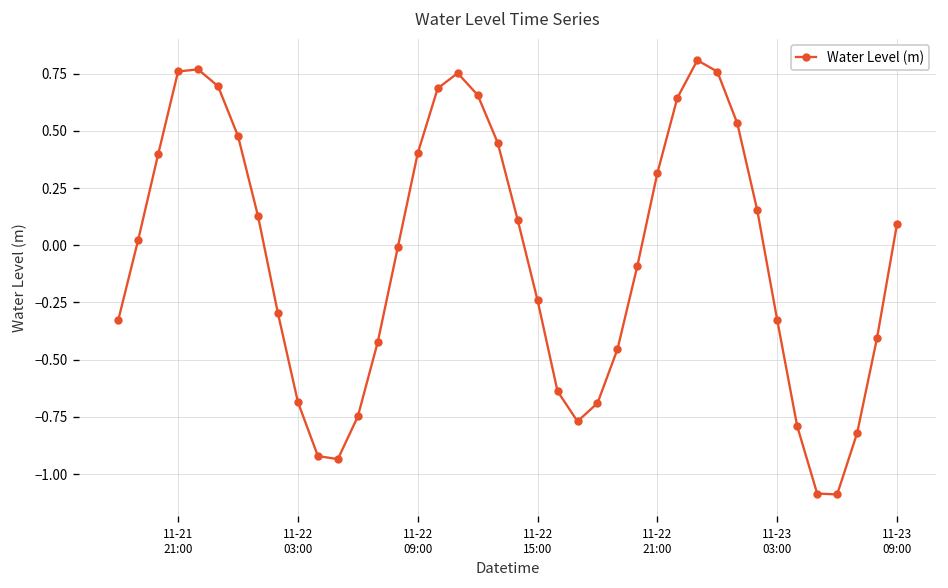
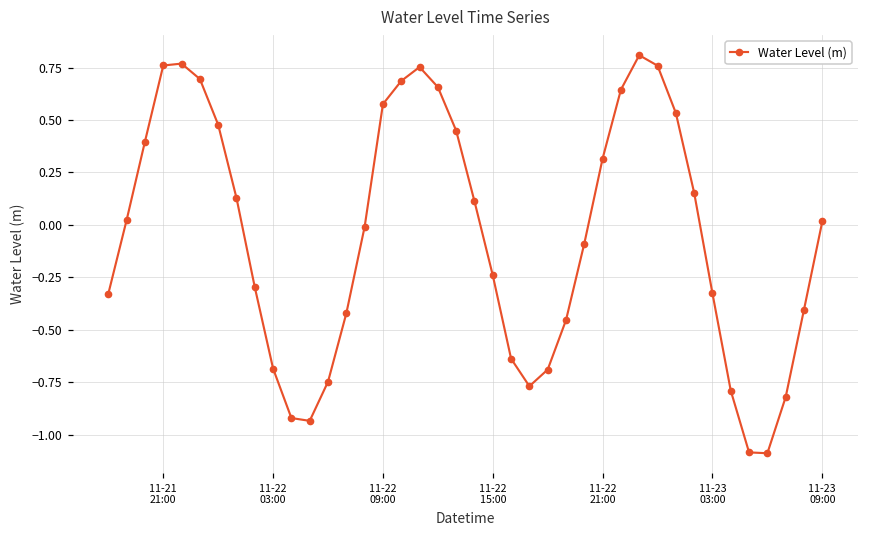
  {
    "11-21 21:00": 0.76,
    "11-22 03:00": -0.69,
-   "11-22 09:00": 0.40,
+   "11-22 09:00": 0.58,
    "11-22 15:00": -0.24,
    "11-22 21:00": 0.32,
    "11-23 03:00": -0.33,
-   "11-23 09:00": 0.09
+   "11-23 09:00": 0.02
  }
